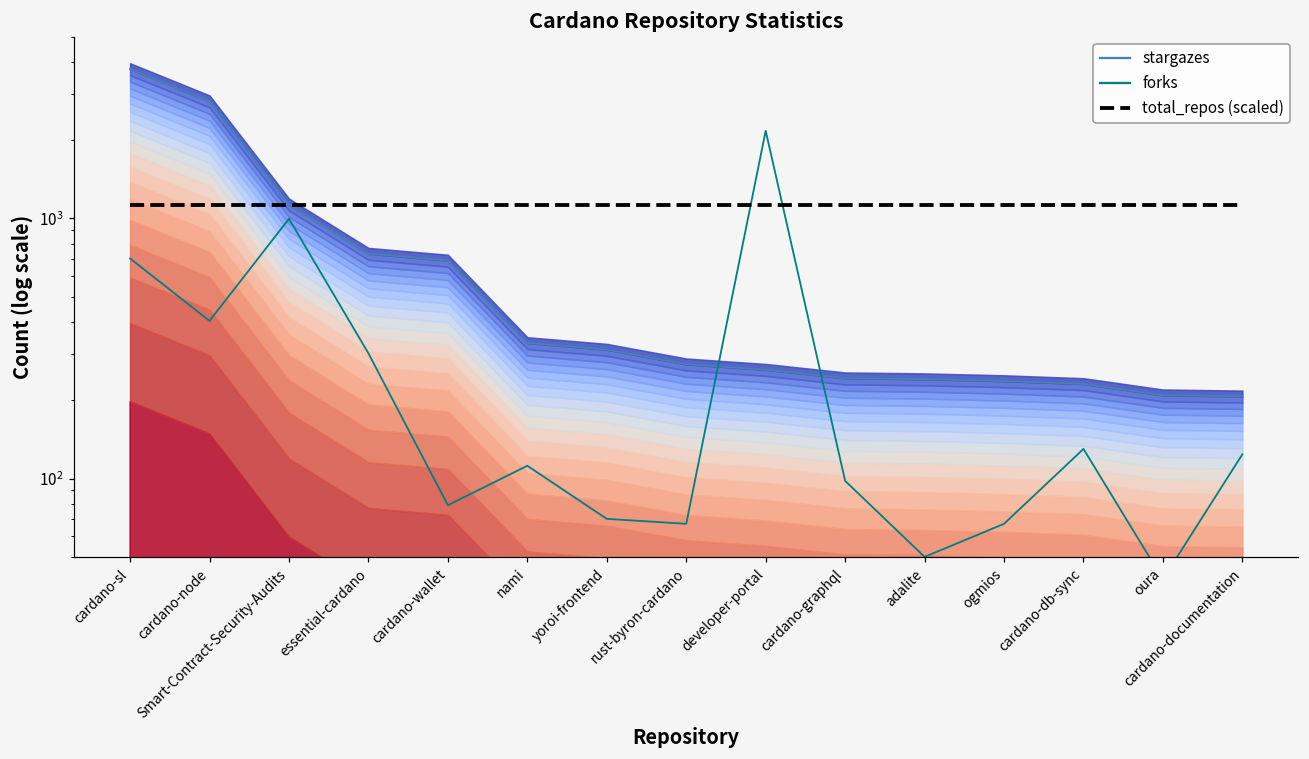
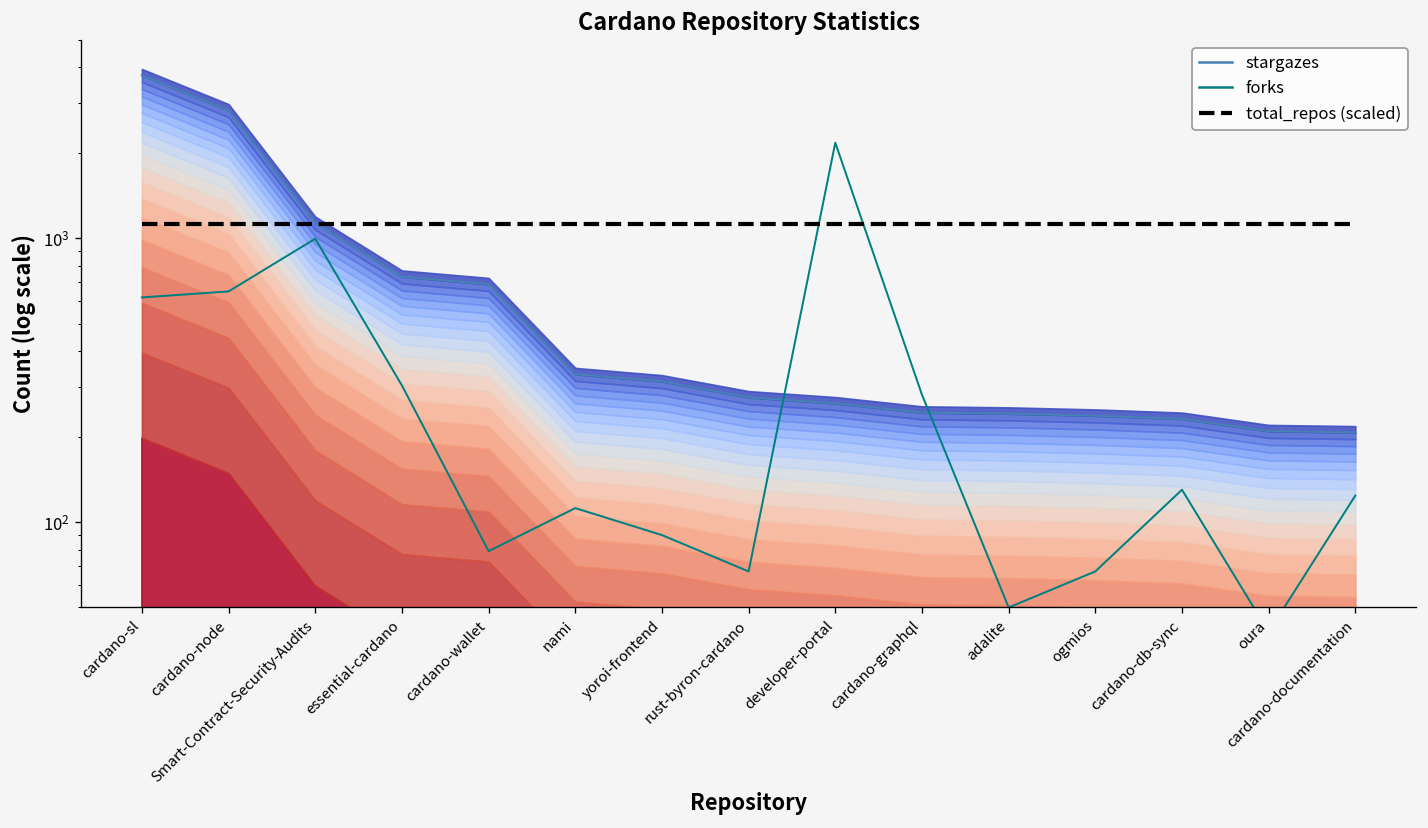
  {
    "forks": {
-     "cardano-sl": 700,
-     "cardano-node": 400,
+     "cardano-sl": 620,
+     "cardano-node": 650,
      "cardano-wallet": 79,
      "nami": 110,
-     "yoroi-frontend": 70,
+     "yoroi-frontend": 90,
      "rust-byron-cardano": 67,
      "developer-portal": 2200,
-     "cardano-graphql": 98,
+     "cardano-graphql": 280,
      "ogmios": 67,
      "cardano-db-sync": 130,
      "cardano-documentation": 120
    },
    "total_repos (scaled)": {
      "cardano-sl": 1100,
      "cardano-node": 1100,
      "essential-cardano": 1100,
      "cardano-wallet": 1100,
      "nami": 1100,
      "yoroi-frontend": 1100,
      "rust-byron-cardano": 1100,
      "developer-portal": 1100,
      "cardano-graphql": 1100,
      "adalite": 1100,
      "ogmios": 1100,
      "cardano-db-sync": 1100,
      "oura": 1100,
      "cardano-documentation": 1100
    }
  }
